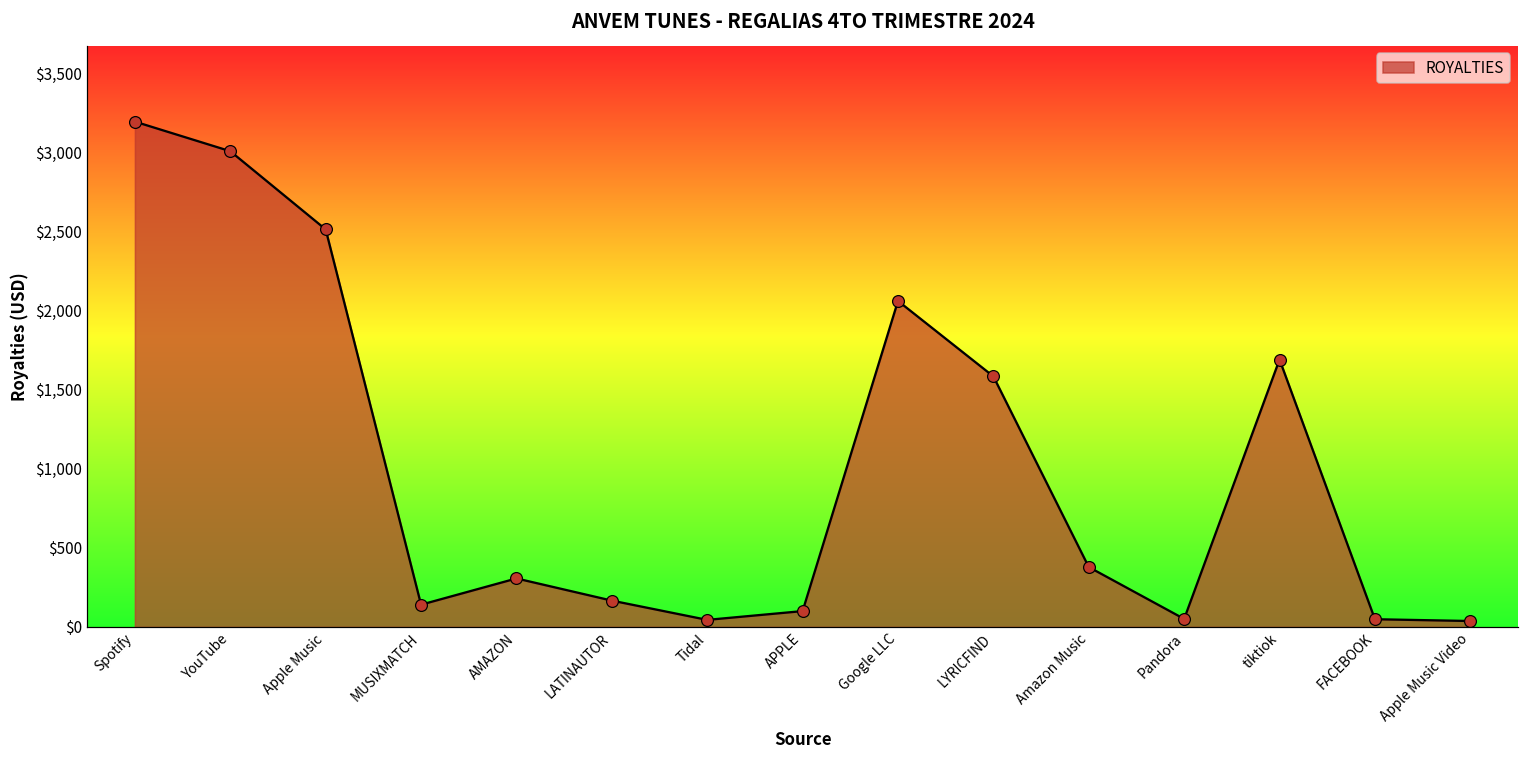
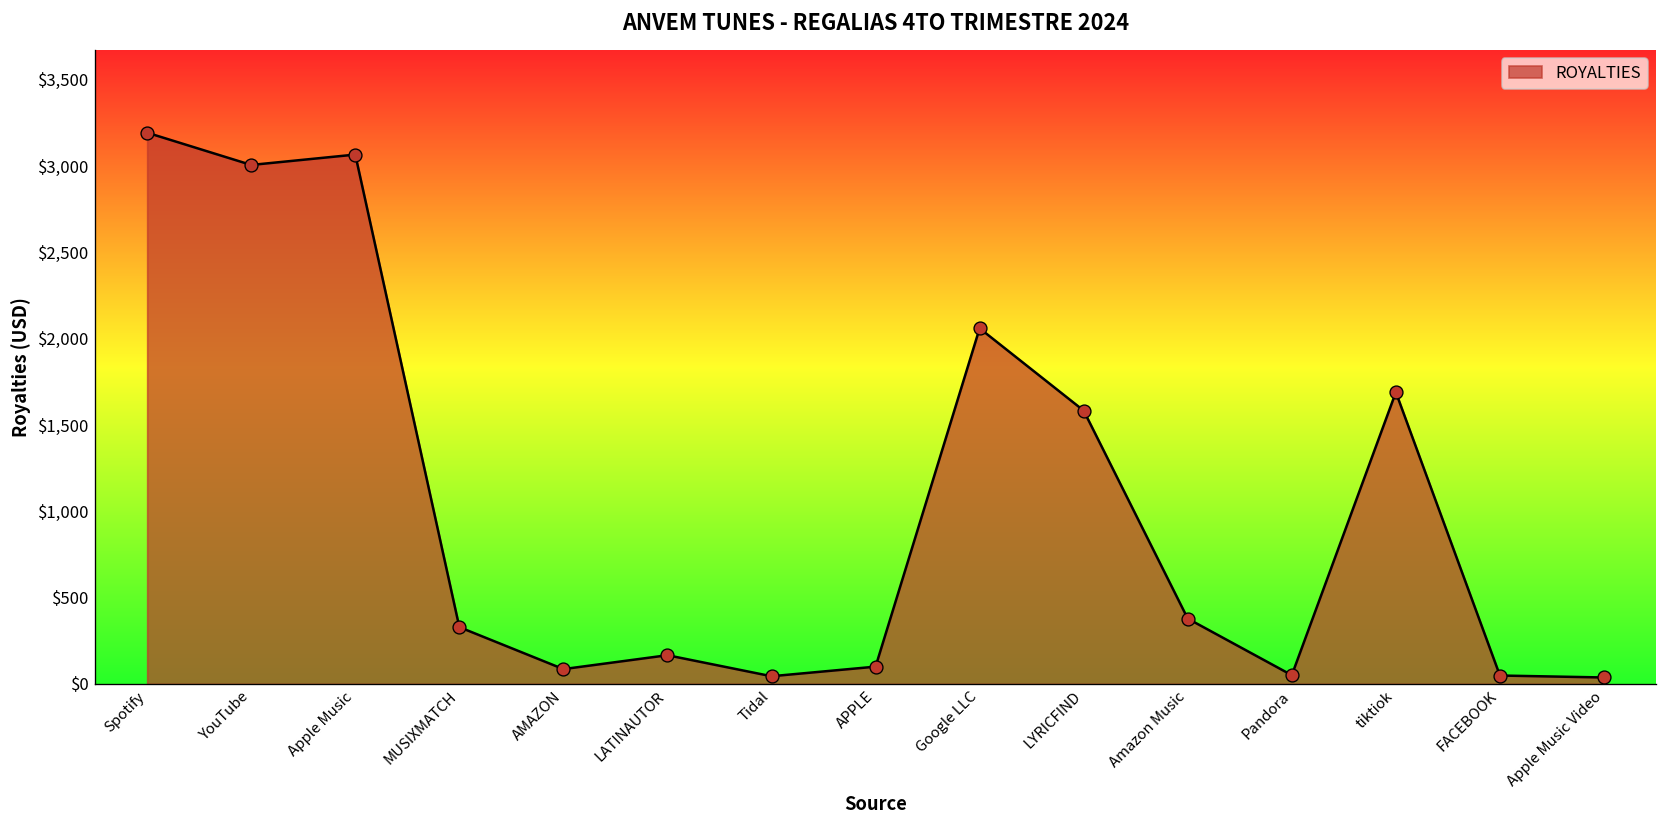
  {
    "Spotify": "$3,190",
    "YouTube": "$3,010",
-   "Apple Music": "$2,510",
-   "MUSIXMATCH": "$140",
-   "AMAZON": "$310",
+   "Apple Music": "$3,070",
+   "MUSIXMATCH": "$330",
+   "AMAZON": "$90",
    "LATINAUTOR": "$170",
    "Tidal": "$40",
    "APPLE": "$100",
    "Google LLC": "$2,060",
    "LYRICFIND": "$1,580",
    "Amazon Music": "$380",
    "Pandora": "$50",
    "tiktiok": "$1,690",
    "FACEBOOK": "$50",
    "Apple Music Video": "$40"
  }
